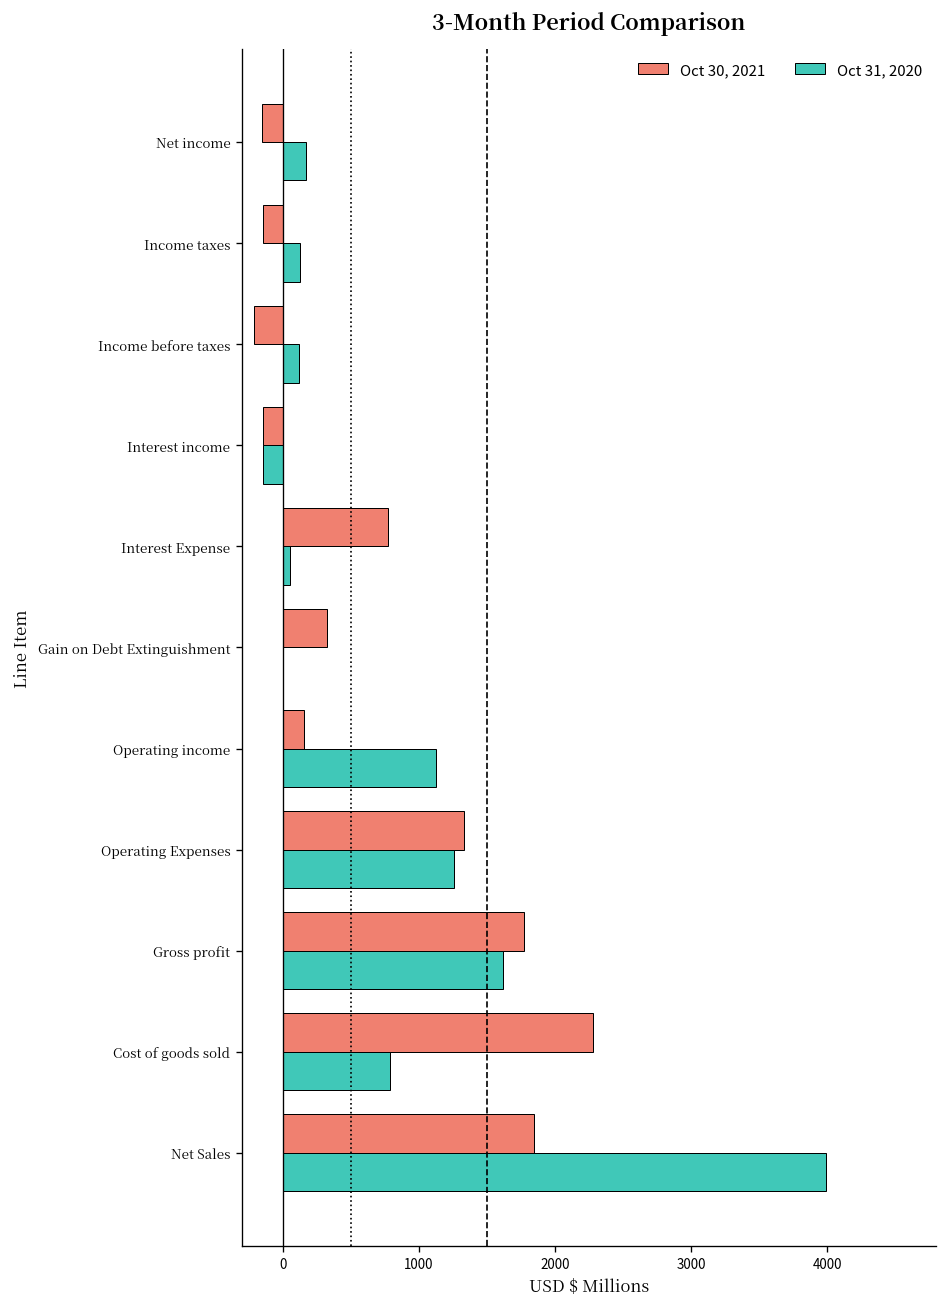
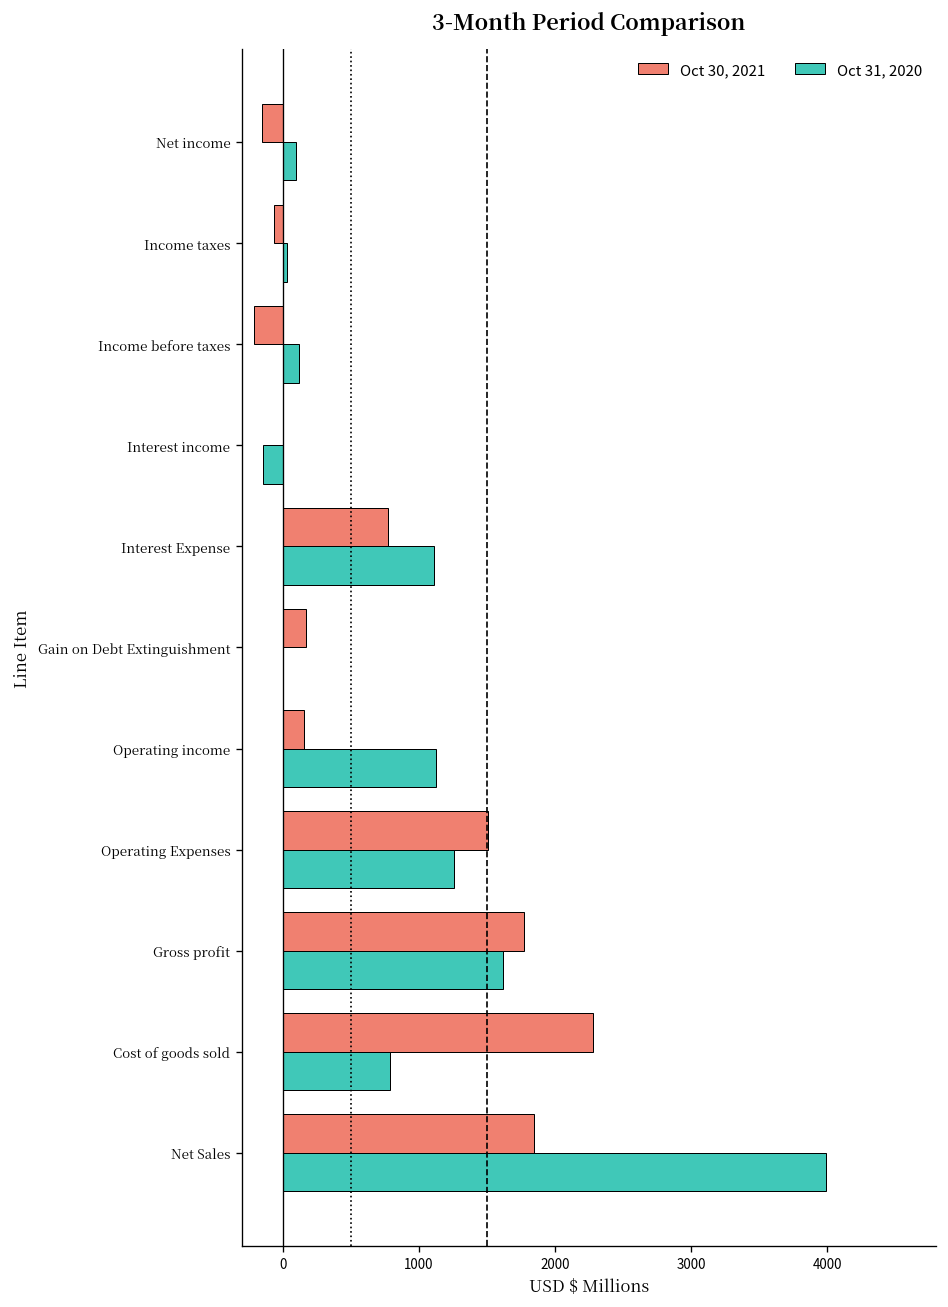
  {
    "Oct 30, 2021": {
      "Net income": -150,
-     "Income taxes": -150,
+     "Income taxes": -60,
      "Income before taxes": -220,
-     "Interest income": -150,
+     "Interest income": 0,
      "Interest Expense": 770,
-     "Gain on Debt Extinguishment": 330,
+     "Gain on Debt Extinguishment": 170,
      "Operating income": 150,
-     "Operating Expenses": 1330,
+     "Operating Expenses": 1510,
      "Gross profit": 1770,
      "Cost of goods sold": 2280,
      "Net Sales": 1850
    },
    "Oct 31, 2020": {
-     "Net income": 170,
-     "Income taxes": 130,
+     "Net income": 100,
+     "Income taxes": 30,
      "Income before taxes": 120,
      "Interest income": -150,
-     "Interest Expense": 60,
+     "Interest Expense": 1110,
      "Gain on Debt Extinguishment": 0,
      "Operating income": 1130,
      "Operating Expenses": 1250,
      "Gross profit": 1620,
      "Cost of goods sold": 790,
      "Net Sales": 3990
    }
  }
